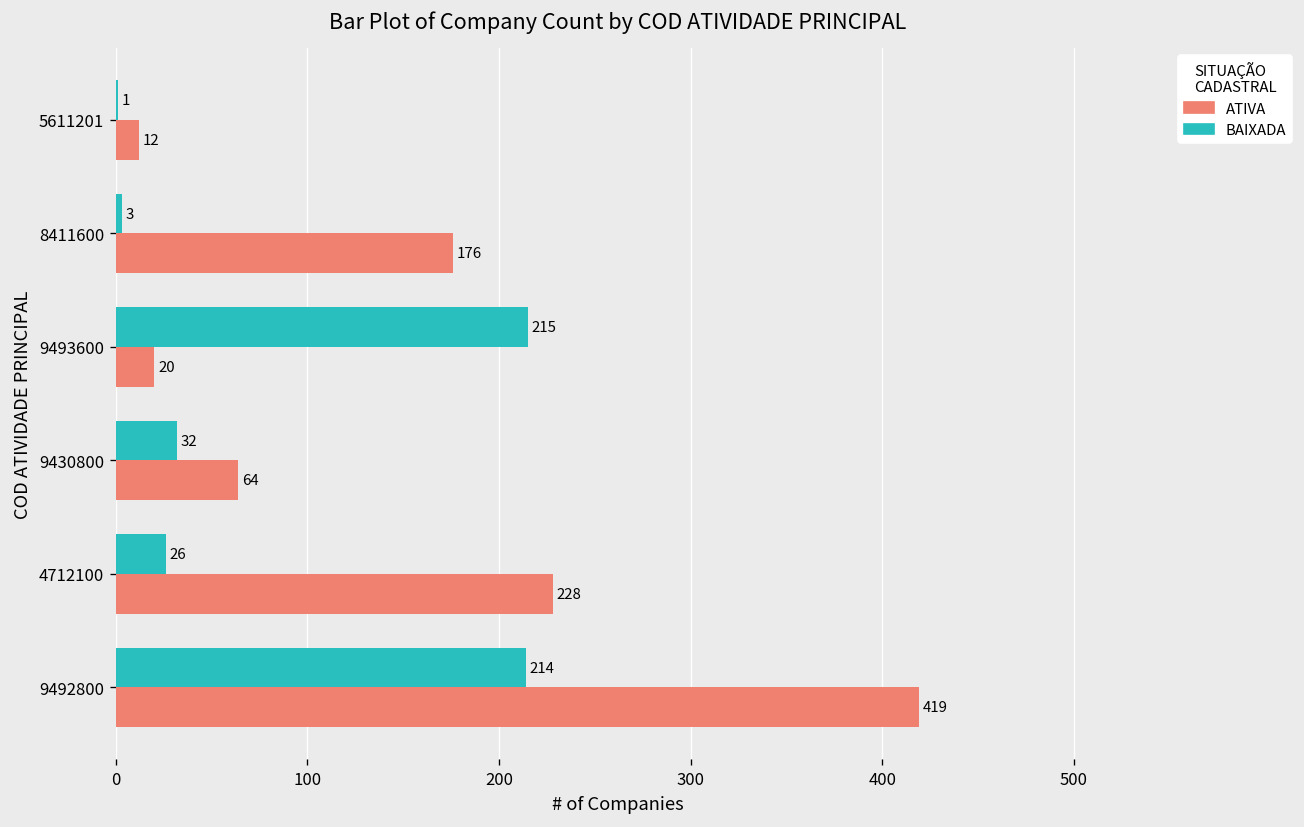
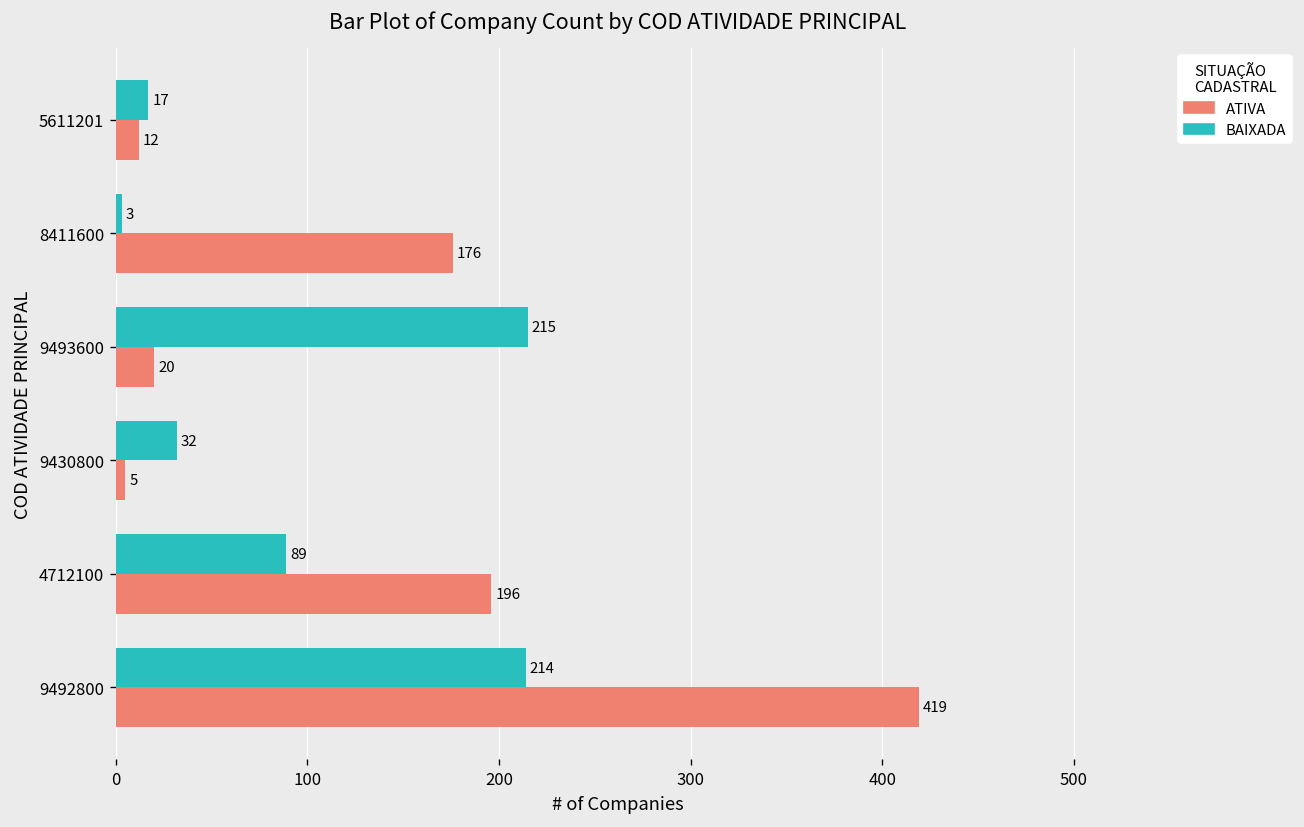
  {
    "ATIVA": {
      "5611201": 12,
      "8411600": 176,
      "9493600": 20,
-     "9430800": 64,
-     "4712100": 228,
+     "9430800": 5,
+     "4712100": 196,
      "9492800": 419
    },
    "BAIXADA": {
-     "5611201": 1,
+     "5611201": 17,
      "8411600": 3,
      "9493600": 215,
      "9430800": 32,
-     "4712100": 26,
+     "4712100": 89,
      "9492800": 214
    }
  }
